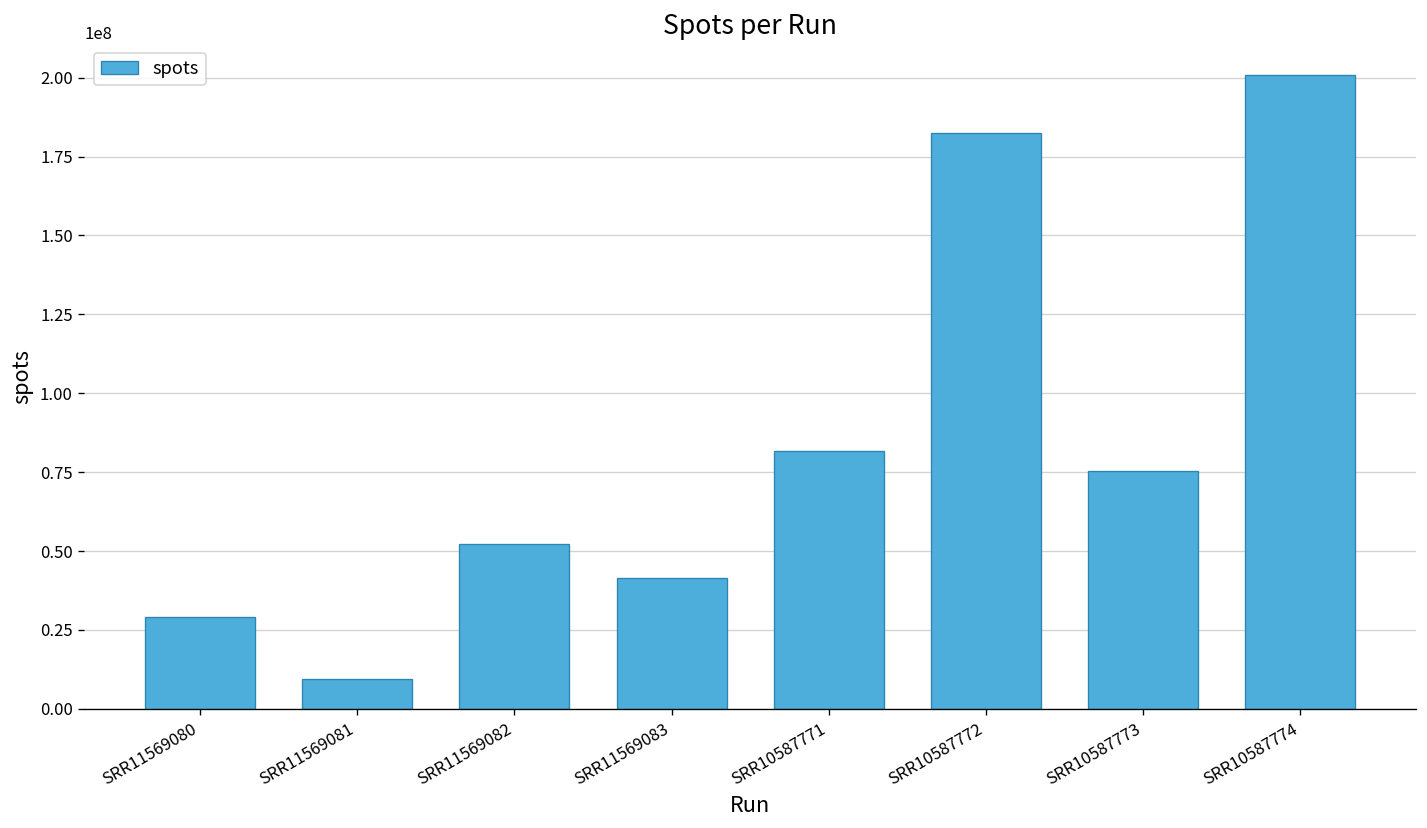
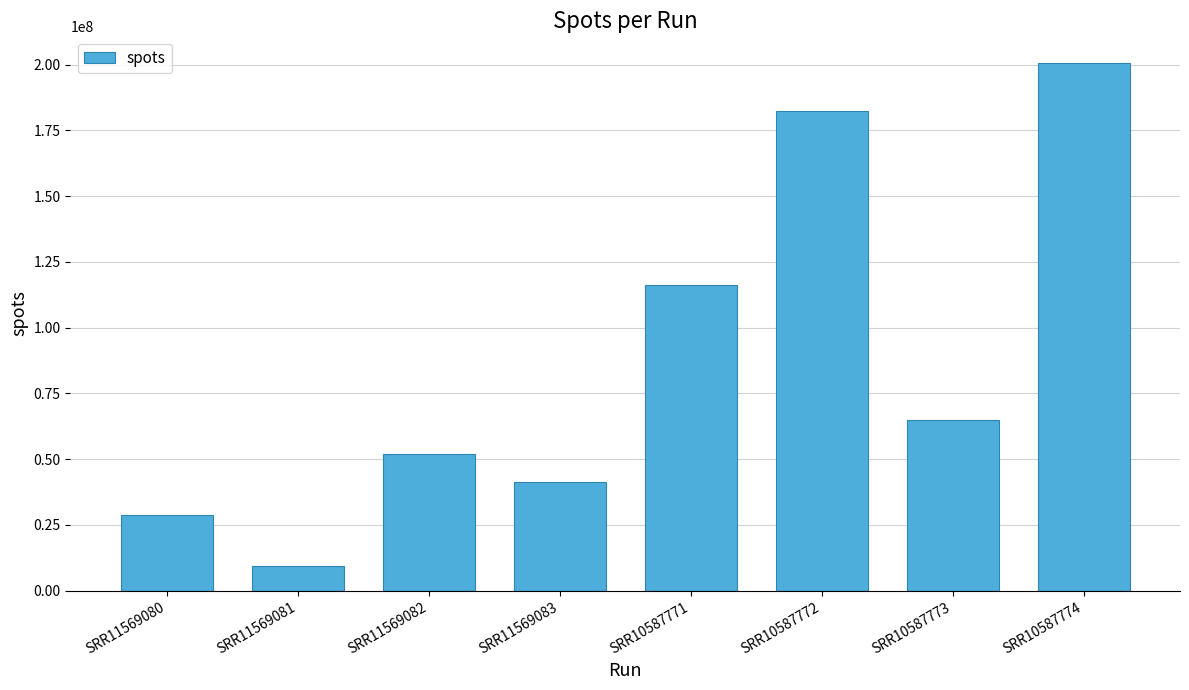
  {
    "SRR11569080": 29000000,
    "SRR11569081": 9000000,
    "SRR11569082": 52000000,
    "SRR11569083": 41000000,
-   "SRR10587771": 82000000,
+   "SRR10587771": 116000000,
    "SRR10587772": 182000000,
-   "SRR10587773": 75000000,
+   "SRR10587773": 65000000,
    "SRR10587774": 201000000
  }
